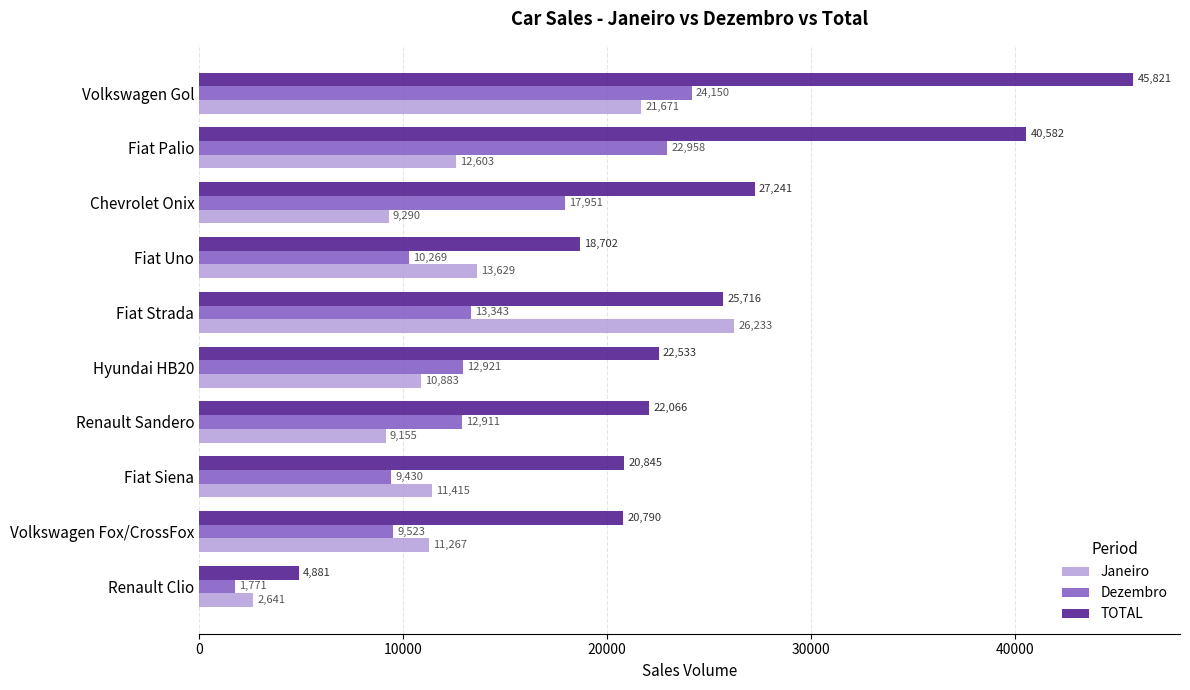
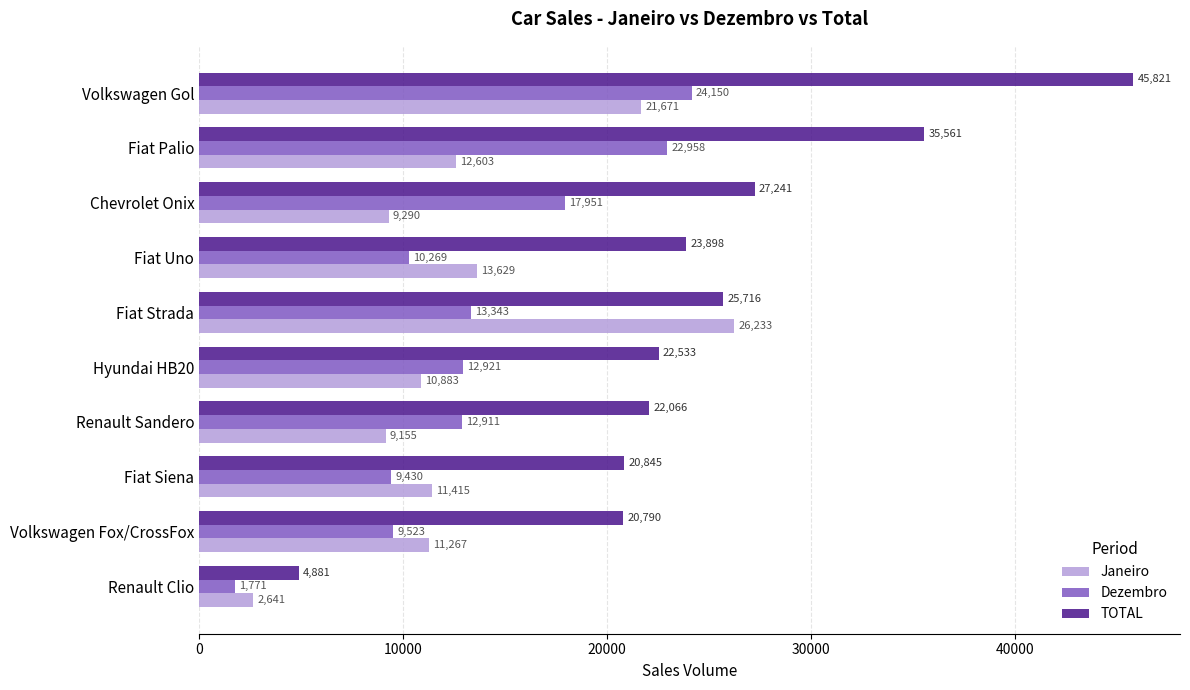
  {
    "Janeiro": {
      "Volkswagen Gol": "21,671",
      "Fiat Palio": "12,603",
      "Chevrolet Onix": "9,290",
      "Fiat Uno": "13,629",
      "Fiat Strada": "26,233",
      "Hyundai HB20": "10,883",
      "Renault Sandero": "9,155",
      "Fiat Siena": "11,415",
      "Volkswagen Fox/CrossFox": "11,267",
      "Renault Clio": "2,641"
    },
    "Dezembro": {
      "Volkswagen Gol": "24,150",
      "Fiat Palio": "22,958",
      "Chevrolet Onix": "17,951",
      "Fiat Uno": "10,269",
      "Fiat Strada": "13,343",
      "Hyundai HB20": "12,921",
      "Renault Sandero": "12,911",
      "Fiat Siena": "9,430",
      "Volkswagen Fox/CrossFox": "9,523",
      "Renault Clio": "1,771"
    },
    "TOTAL": {
      "Volkswagen Gol": "45,821",
-     "Fiat Palio": "40,582",
+     "Fiat Palio": "35,561",
      "Chevrolet Onix": "27,241",
-     "Fiat Uno": "18,702",
+     "Fiat Uno": "23,898",
      "Fiat Strada": "25,716",
      "Hyundai HB20": "22,533",
      "Renault Sandero": "22,066",
      "Fiat Siena": "20,845",
      "Volkswagen Fox/CrossFox": "20,790",
      "Renault Clio": "4,881"
    }
  }
